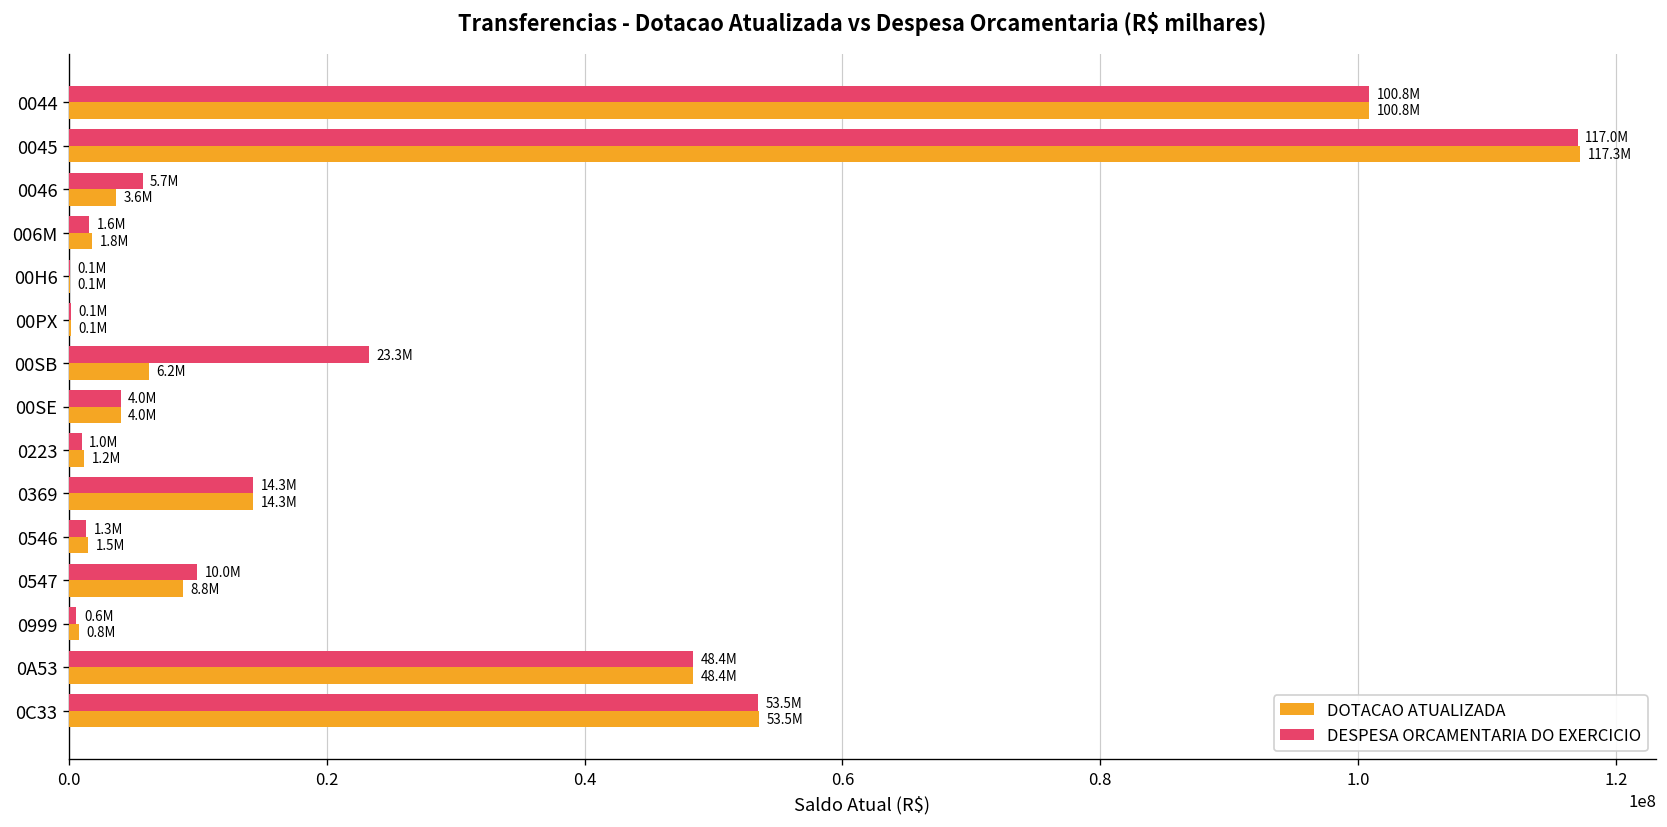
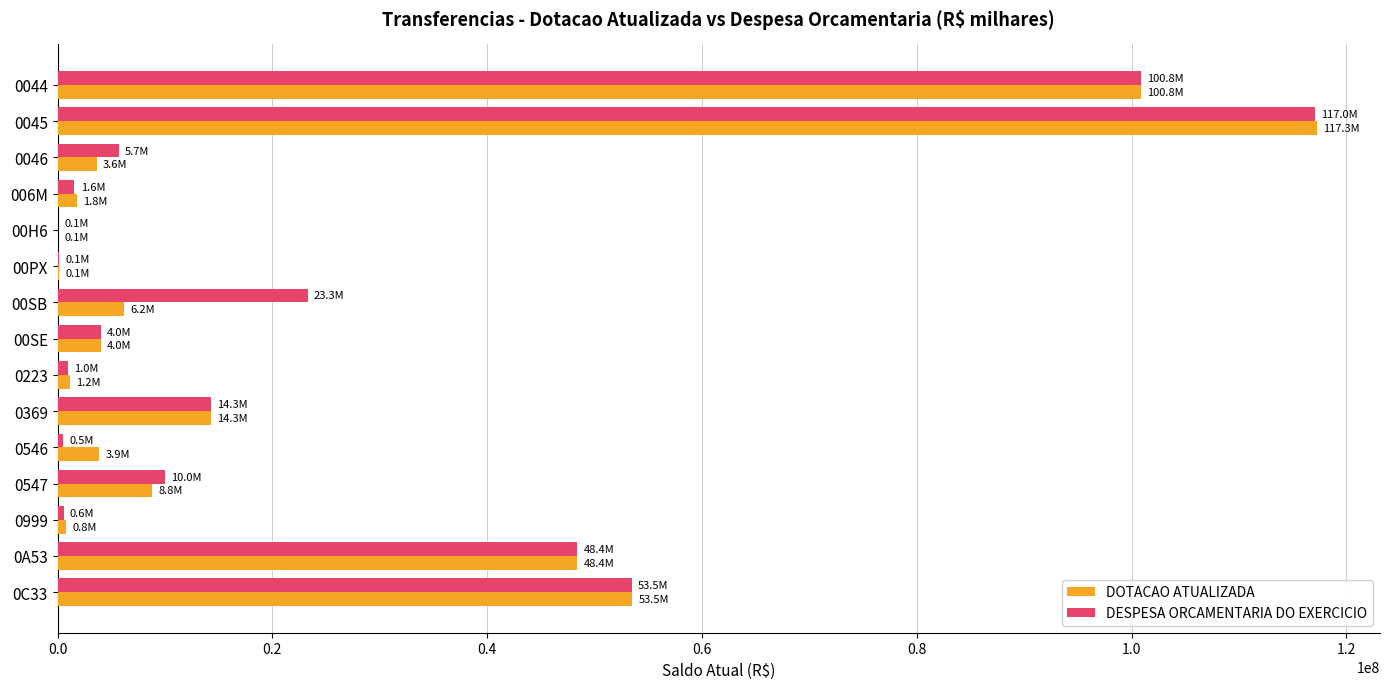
  {
    "DOTACAO ATUALIZADA": {
      "0044": "100.8M",
      "0045": "117.3M",
      "0046": "3.6M",
      "006M": "1.8M",
      "00H6": "0.1M",
      "00PX": "0.1M",
      "00SB": "6.2M",
      "00SE": "4.0M",
      "0223": "1.2M",
      "0369": "14.3M",
-     "0546": "1.5M",
+     "0546": "3.9M",
      "0547": "8.8M",
      "0999": "0.8M",
      "0A53": "48.4M",
      "0C33": "53.5M"
    },
    "DESPESA ORCAMENTARIA DO EXERCICIO": {
      "0044": "100.8M",
      "0045": "117.0M",
      "0046": "5.7M",
      "006M": "1.6M",
      "00H6": "0.1M",
      "00PX": "0.1M",
      "00SB": "23.3M",
      "00SE": "4.0M",
      "0223": "1.0M",
      "0369": "14.3M",
-     "0546": "1.3M",
+     "0546": "0.5M",
      "0547": "10.0M",
      "0999": "0.6M",
      "0A53": "48.4M",
      "0C33": "53.5M"
    }
  }
